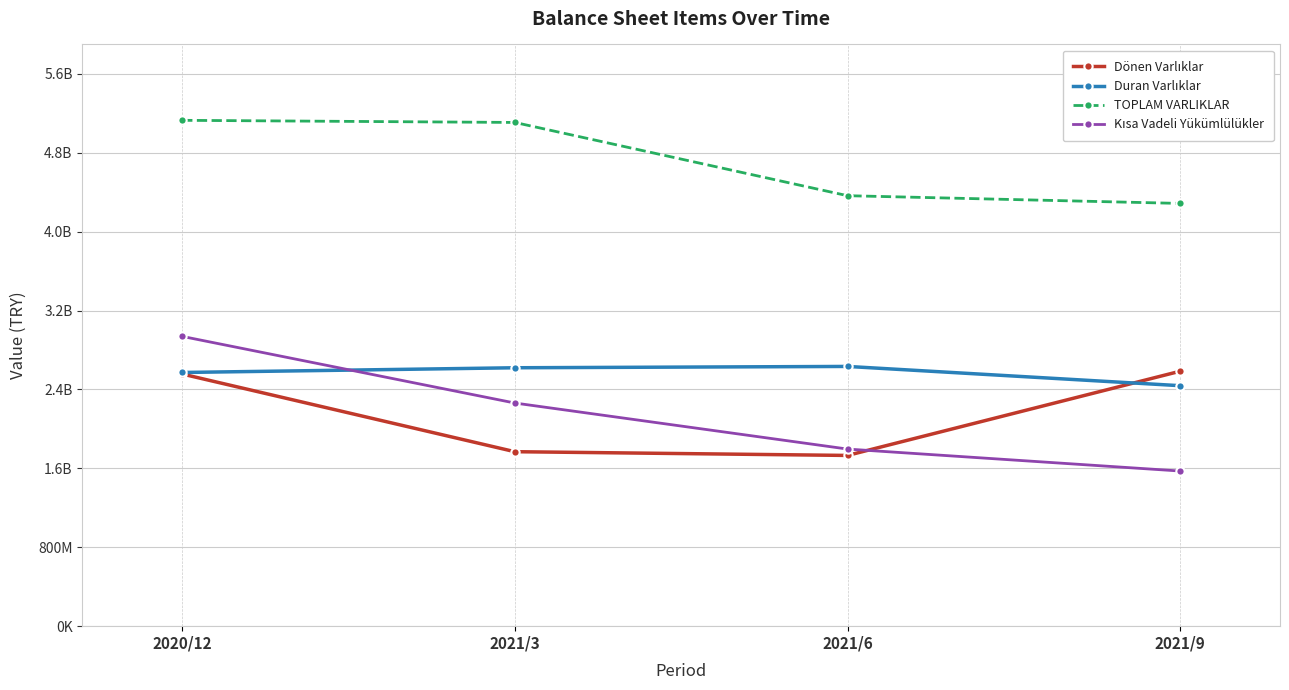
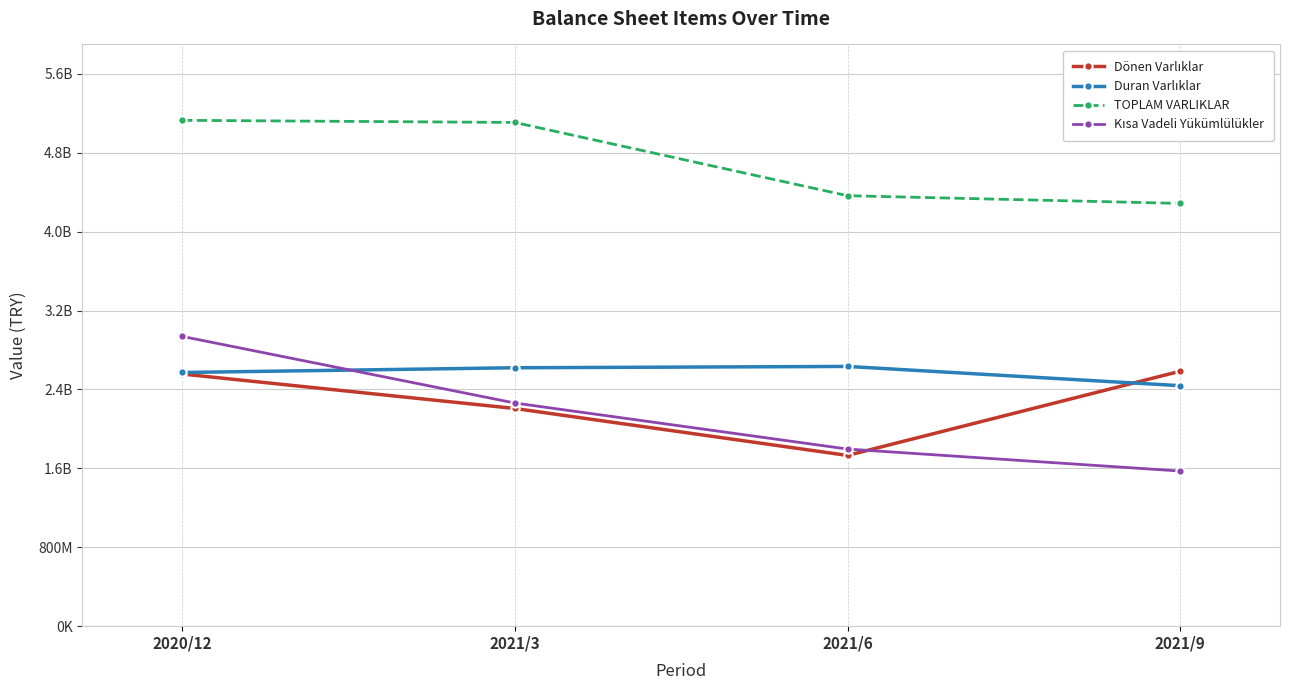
  {
    "Dönen Varlıklar": {
-     "2021/3": 1800000000,
+     "2021/3": 2200000000,
      "2021/6": 1700000000,
      "2021/9": 2600000000
    },
    "Duran Varlıklar": {
      "2021/3": 2600000000,
      "2021/6": 2600000000,
      "2021/9": 2400000000
    },
    "TOPLAM VARLIKLAR": {
      "2020/12": 5100000000,
      "2021/3": 5100000000,
      "2021/6": 4400000000,
      "2021/9": 4300000000
    },
    "Kısa Vadeli Yükümlülükler": {
      "2020/12": 2900000000,
      "2021/3": 2300000000,
      "2021/6": 1800000000,
      "2021/9": 1600000000
    }
  }
